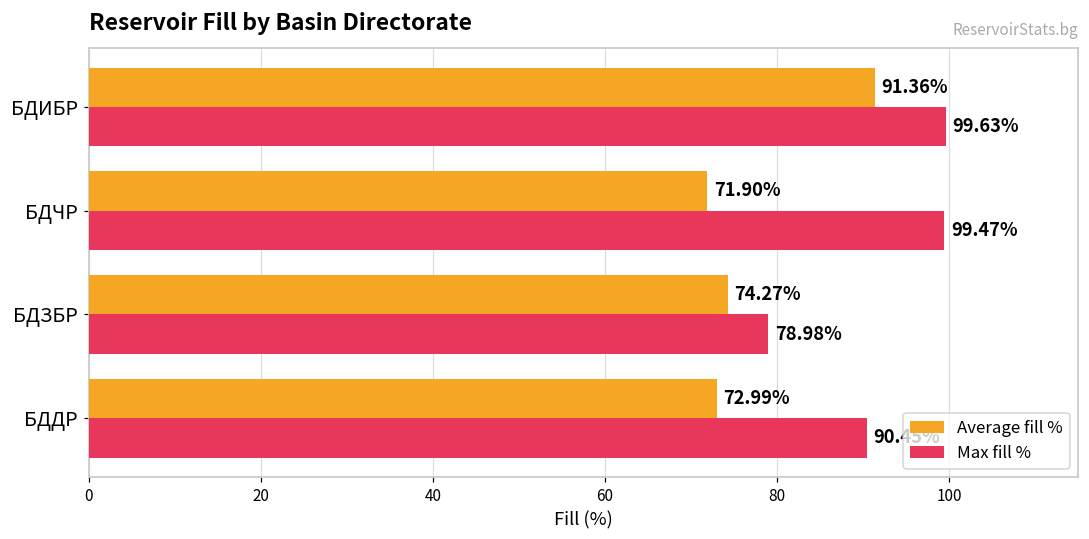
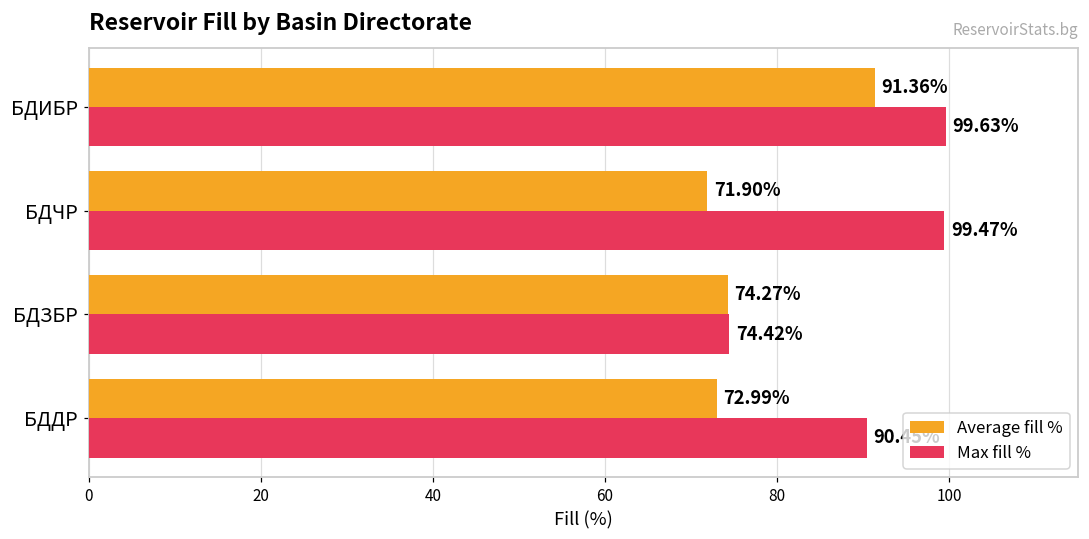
  {
    "Average fill %": {
      "БДИБР": "91.36%",
      "БДЧР": "71.90%",
      "БДЗБР": "74.27%",
      "БДДР": "72.99%"
    },
    "Max fill %": {
      "БДИБР": "99.63%",
      "БДЧР": "99.47%",
-     "БДЗБР": "78.98%"
+     "БДЗБР": "74.42%"
    }
  }
